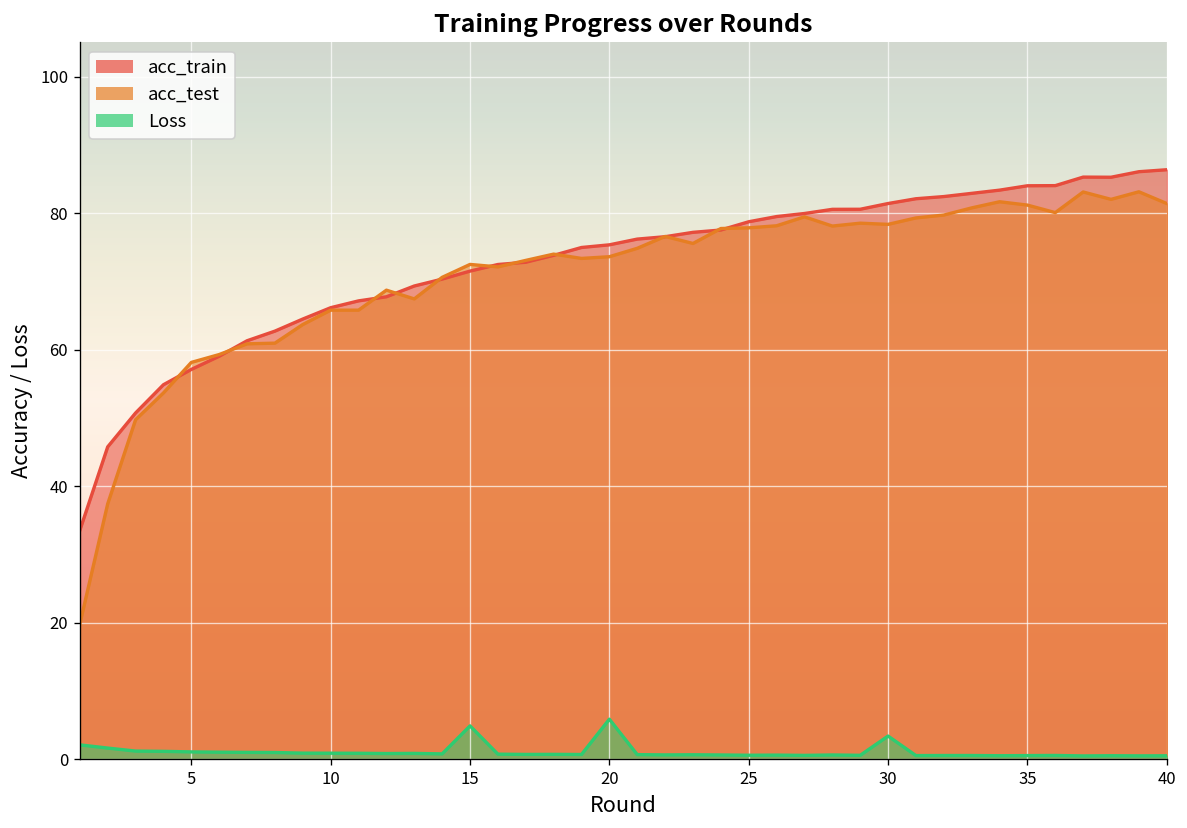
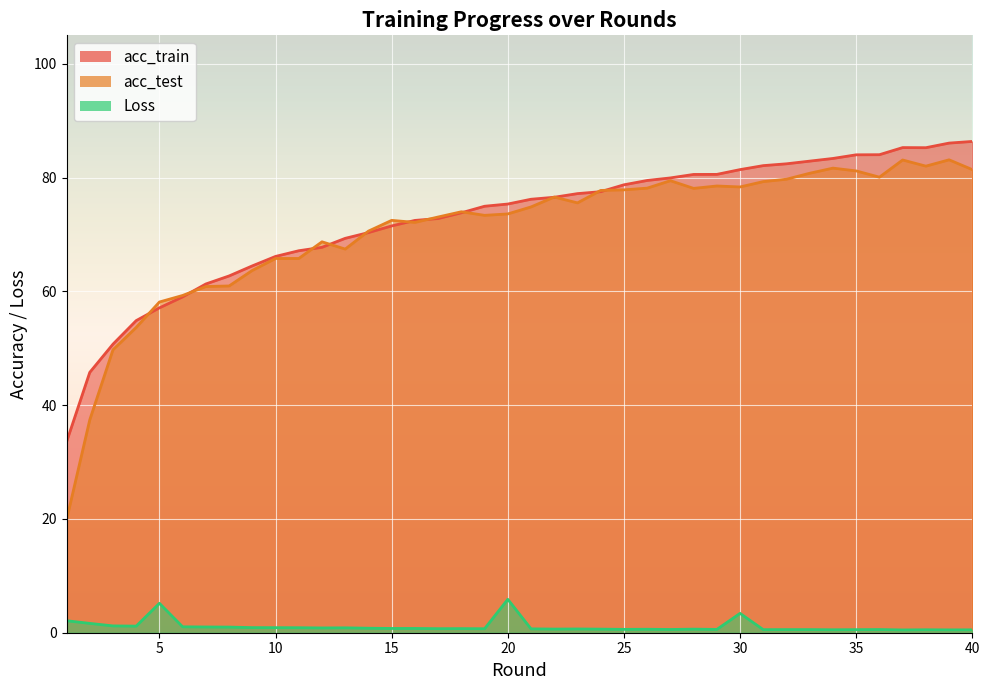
  {
    "Loss": {
-     "5": 1,
+     "5": 5,
      "10": 1,
-     "15": 5,
+     "15": 1,
      "20": 6,
      "25": 1,
      "30": 3,
      "35": 1,
      "40": 1
    }
  }
